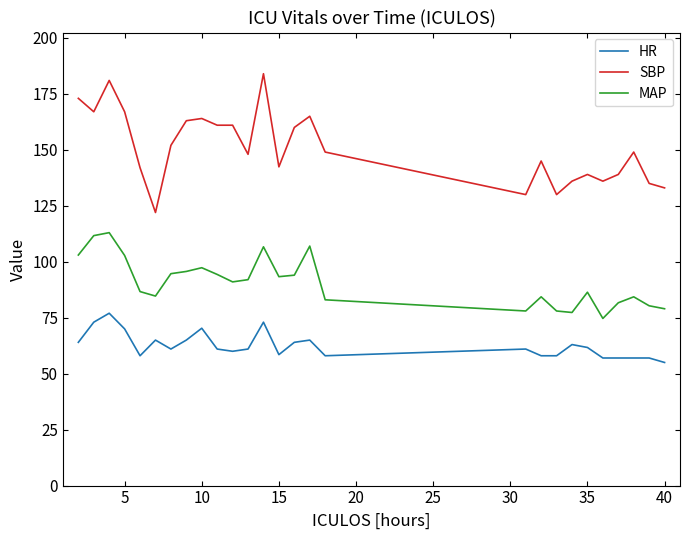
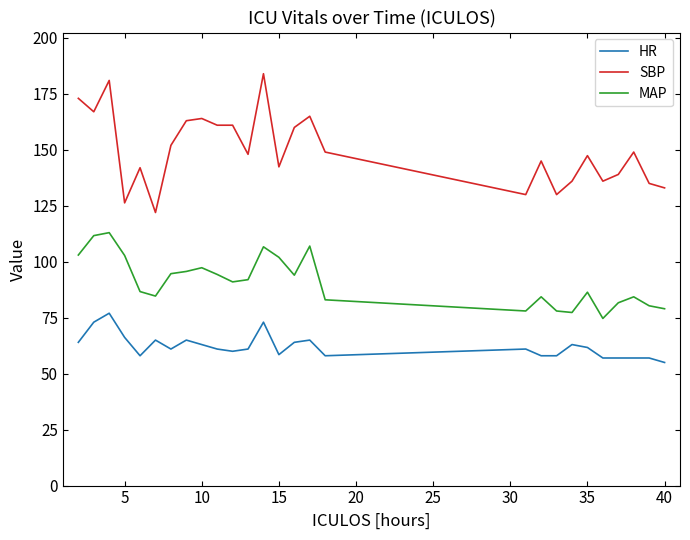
  {
    "HR": {
-     "5": 70,
-     "10": 70,
+     "5": 66,
+     "10": 63,
      "15": 59,
      "35": 62,
      "40": 55
    },
    "SBP": {
-     "5": 167,
+     "5": 126,
      "10": 164,
      "15": 142,
-     "35": 139,
+     "35": 147,
      "40": 133
    },
    "MAP": {
      "5": 103,
      "10": 97,
-     "15": 93,
+     "15": 102,
      "35": 86,
      "40": 79
    }
  }
